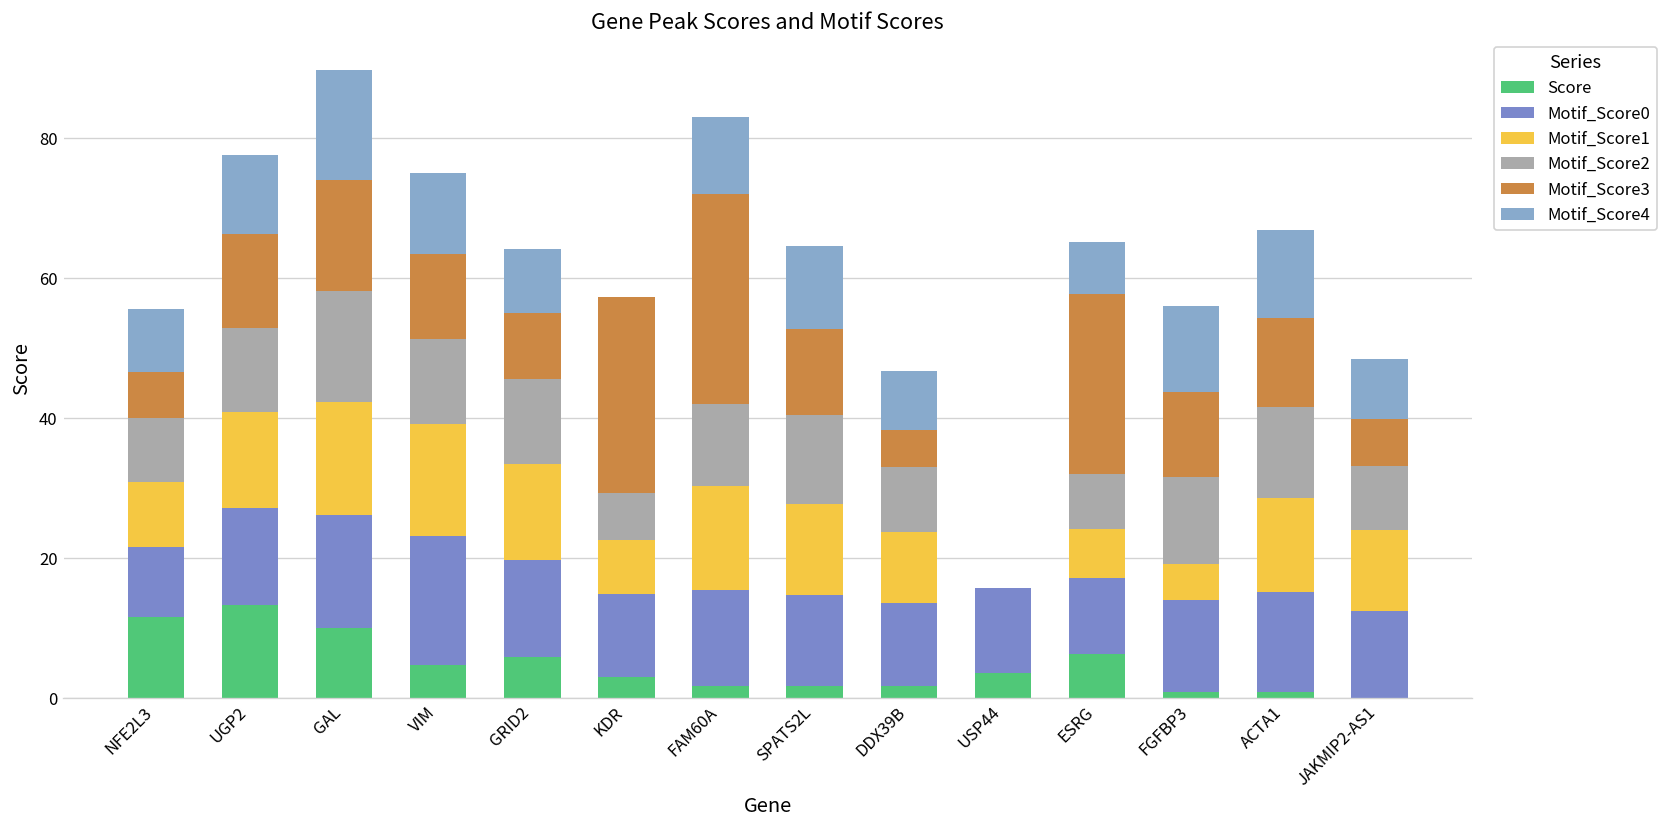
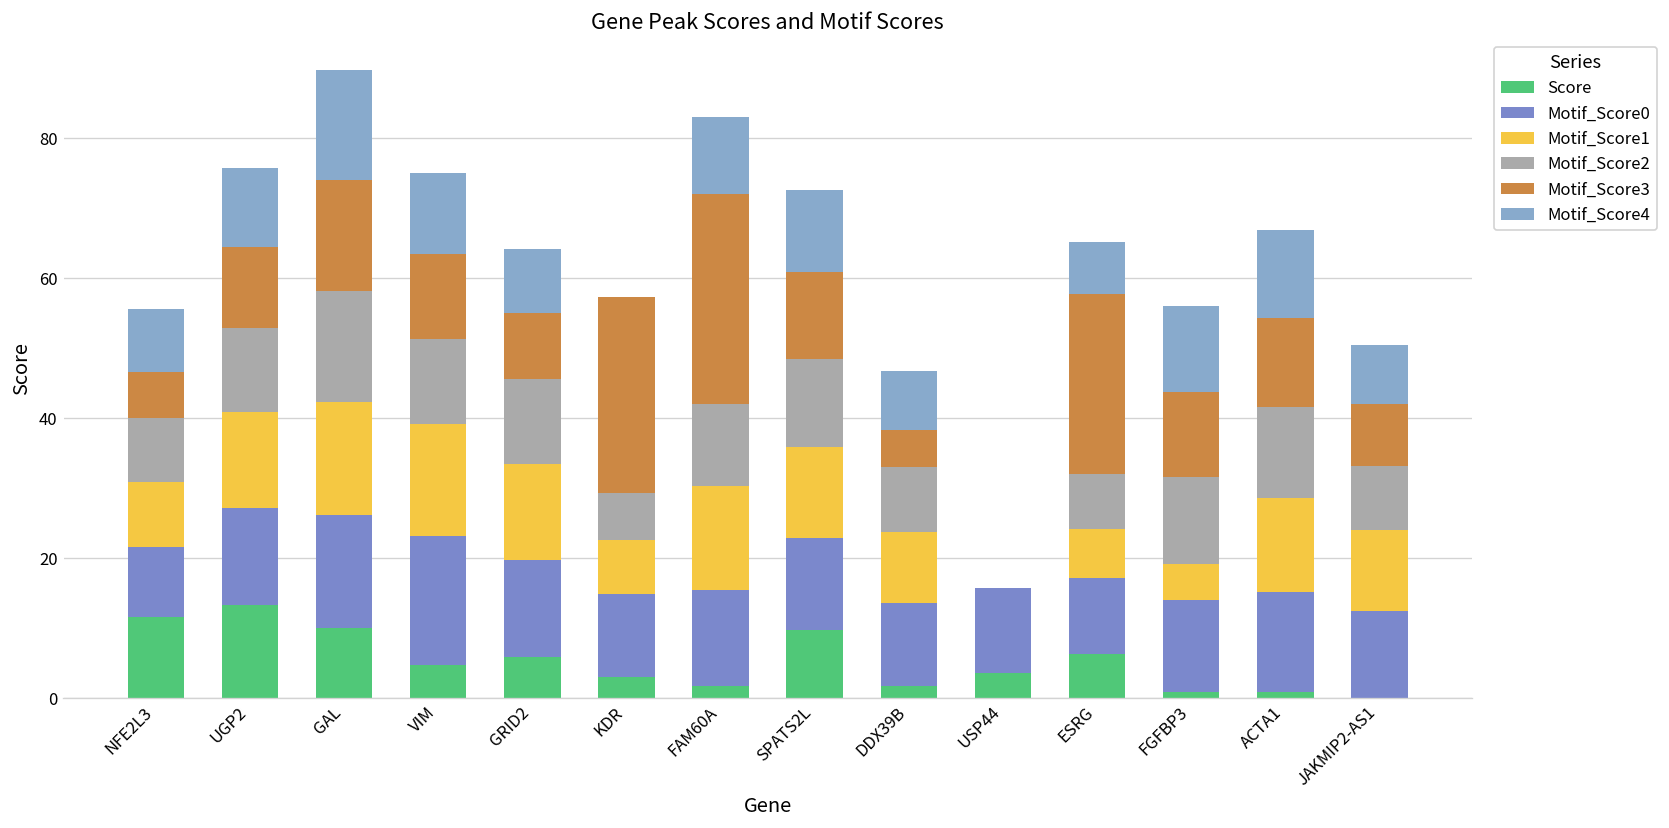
  {
    "Score": {
      "NFE2L3": 12,
      "UGP2": 13,
      "GAL": 10,
      "VIM": 5,
      "GRID2": 6,
      "KDR": 3,
      "FAM60A": 2,
-     "SPATS2L": 2,
+     "SPATS2L": 10,
      "DDX39B": 2,
      "USP44": 4,
      "ESRG": 6,
      "FGFBP3": 1,
      "ACTA1": 1,
      "JAKMIP2-AS1": 0
    },
    "Motif_Score1": {
      "NFE2L3": 9,
      "UGP2": 14,
      "GAL": 16,
      "VIM": 16,
      "GRID2": 14,
      "KDR": 8,
      "FAM60A": 15,
      "SPATS2L": 13,
      "DDX39B": 10,
      "USP44": 0,
      "ESRG": 7,
      "FGFBP3": 5,
      "ACTA1": 14,
      "JAKMIP2-AS1": 11
    },
    "Motif_Score3": {
      "NFE2L3": 7,
-     "UGP2": 13,
+     "UGP2": 12,
      "GAL": 16,
      "VIM": 12,
      "GRID2": 9,
      "KDR": 28,
      "FAM60A": 30,
      "SPATS2L": 12,
      "DDX39B": 5,
      "USP44": 0,
      "ESRG": 26,
      "FGFBP3": 12,
      "ACTA1": 13,
-     "JAKMIP2-AS1": 7
+     "JAKMIP2-AS1": 9
    }
  }
